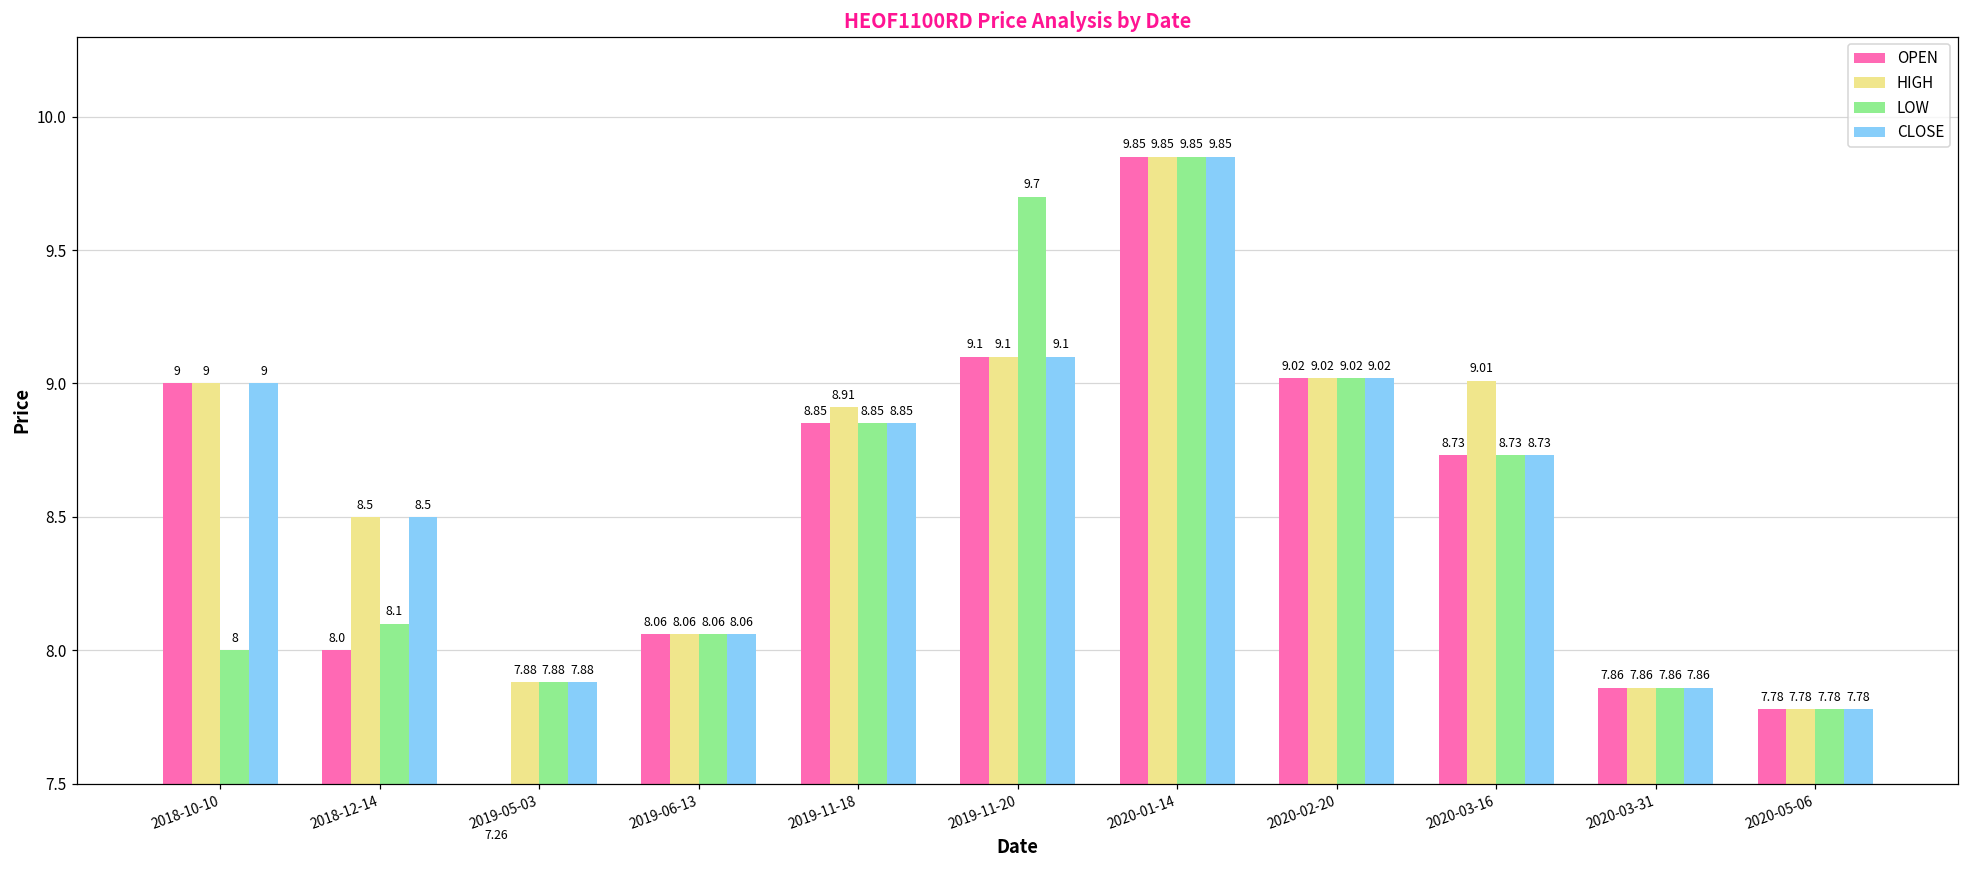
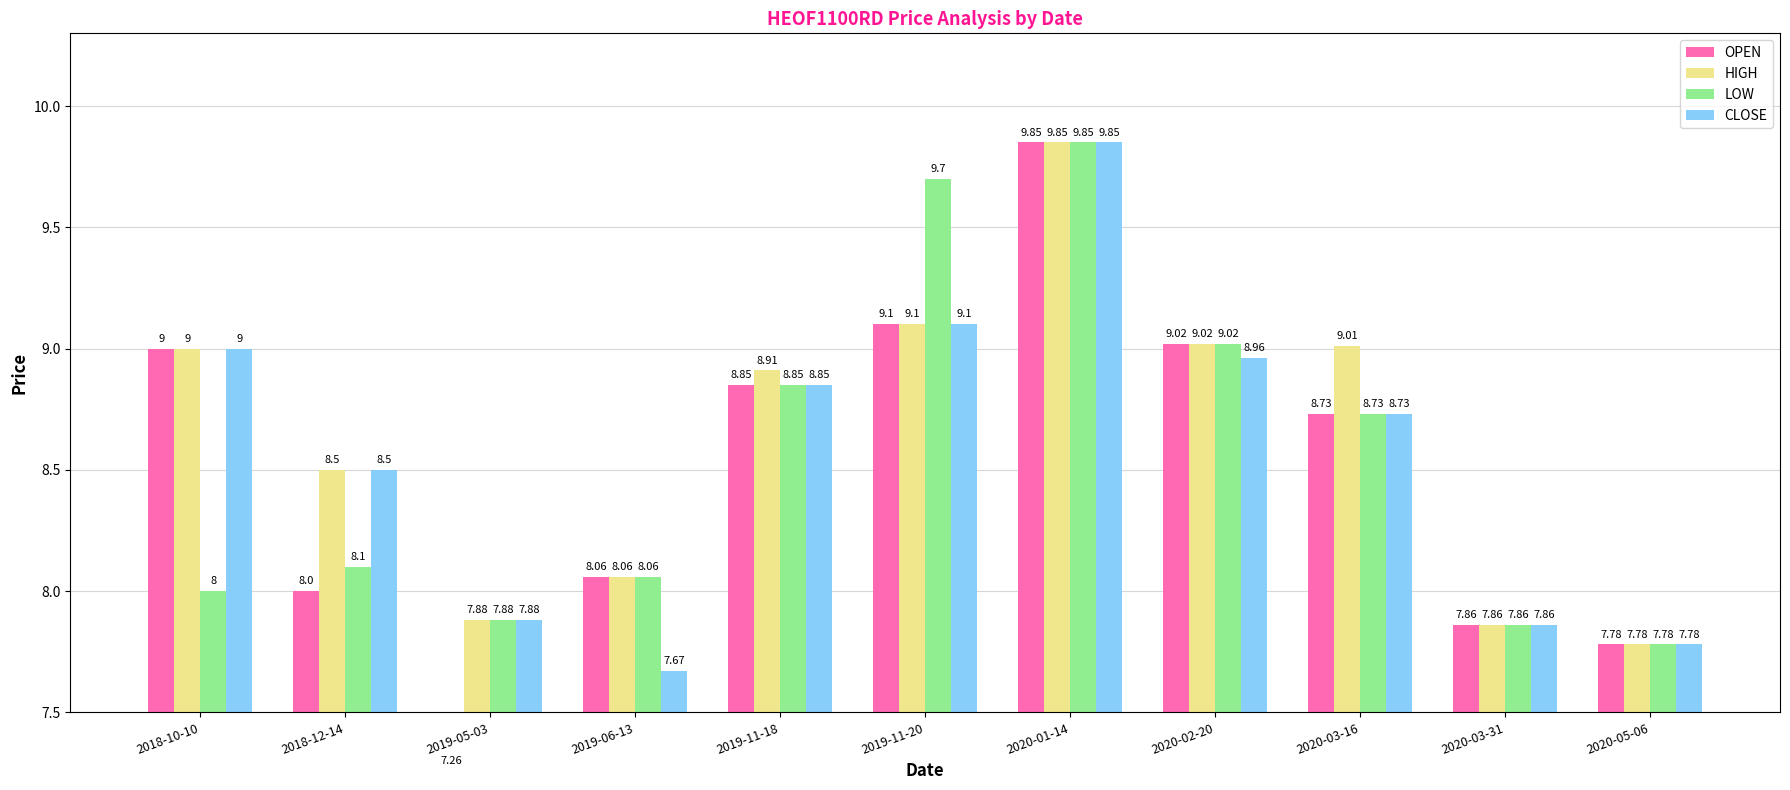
  {
    "OPEN": {
      "2018-10-10": 9,
      "2018-12-14": 8.0,
      "2019-06-13": 8.06,
      "2019-11-18": 8.85,
      "2019-11-20": 9.1,
      "2020-01-14": 9.85,
      "2020-02-20": 9.02,
      "2020-03-16": 8.73,
      "2020-03-31": 7.86,
      "2020-05-06": 7.78
    },
    "HIGH": {
      "2018-10-10": 9,
      "2018-12-14": 8.5,
      "2019-05-03": 7.88,
      "2019-06-13": 8.06,
      "2019-11-18": 8.91,
      "2019-11-20": 9.1,
      "2020-01-14": 9.85,
      "2020-02-20": 9.02,
      "2020-03-16": 9.01,
      "2020-03-31": 7.86,
      "2020-05-06": 7.78
    },
    "LOW": {
      "2018-10-10": 8,
      "2018-12-14": 8.1,
      "2019-05-03": 7.88,
      "2019-06-13": 8.06,
      "2019-11-18": 8.85,
      "2019-11-20": 9.7,
      "2020-01-14": 9.85,
      "2020-02-20": 9.02,
      "2020-03-16": 8.73,
      "2020-03-31": 7.86,
      "2020-05-06": 7.78
    },
    "CLOSE": {
      "2018-10-10": 9,
      "2018-12-14": 8.5,
      "2019-05-03": 7.88,
-     "2019-06-13": 8.06,
+     "2019-06-13": 7.67,
      "2019-11-18": 8.85,
      "2019-11-20": 9.1,
      "2020-01-14": 9.85,
-     "2020-02-20": 9.02,
+     "2020-02-20": 8.96,
      "2020-03-16": 8.73,
      "2020-03-31": 7.86,
      "2020-05-06": 7.78
    }
  }
